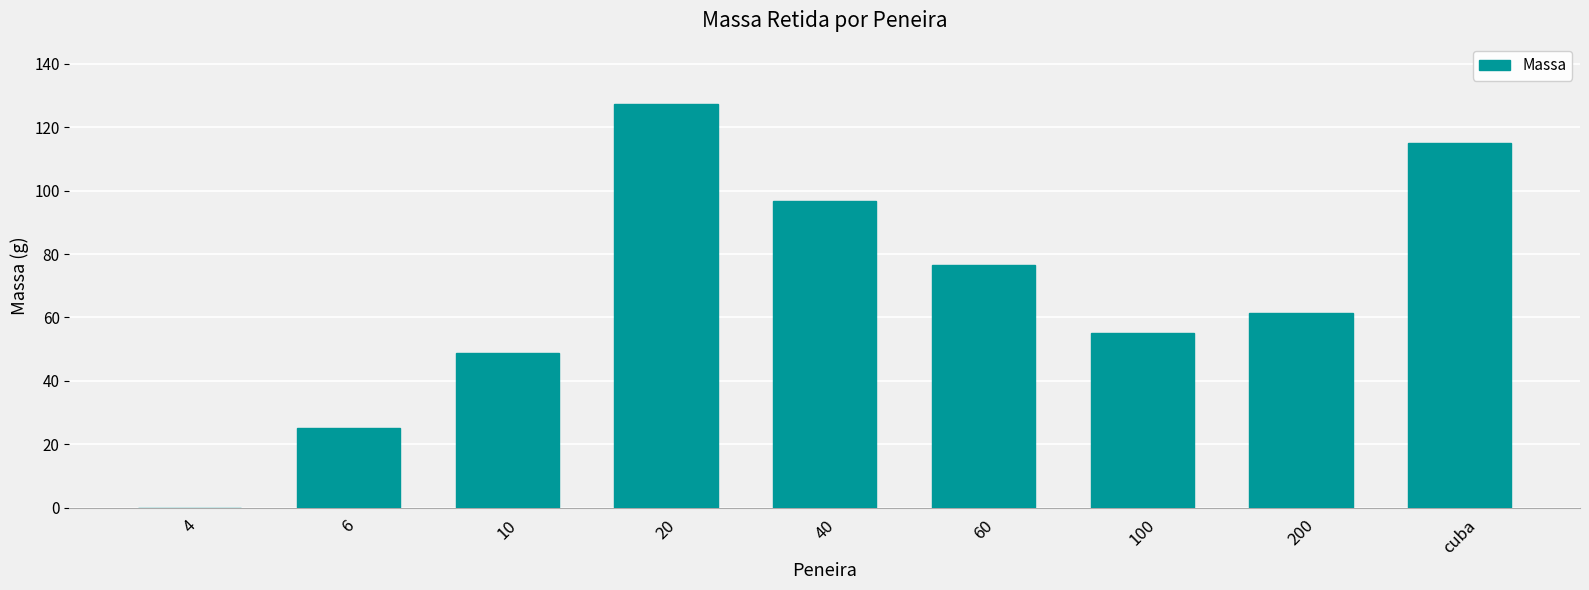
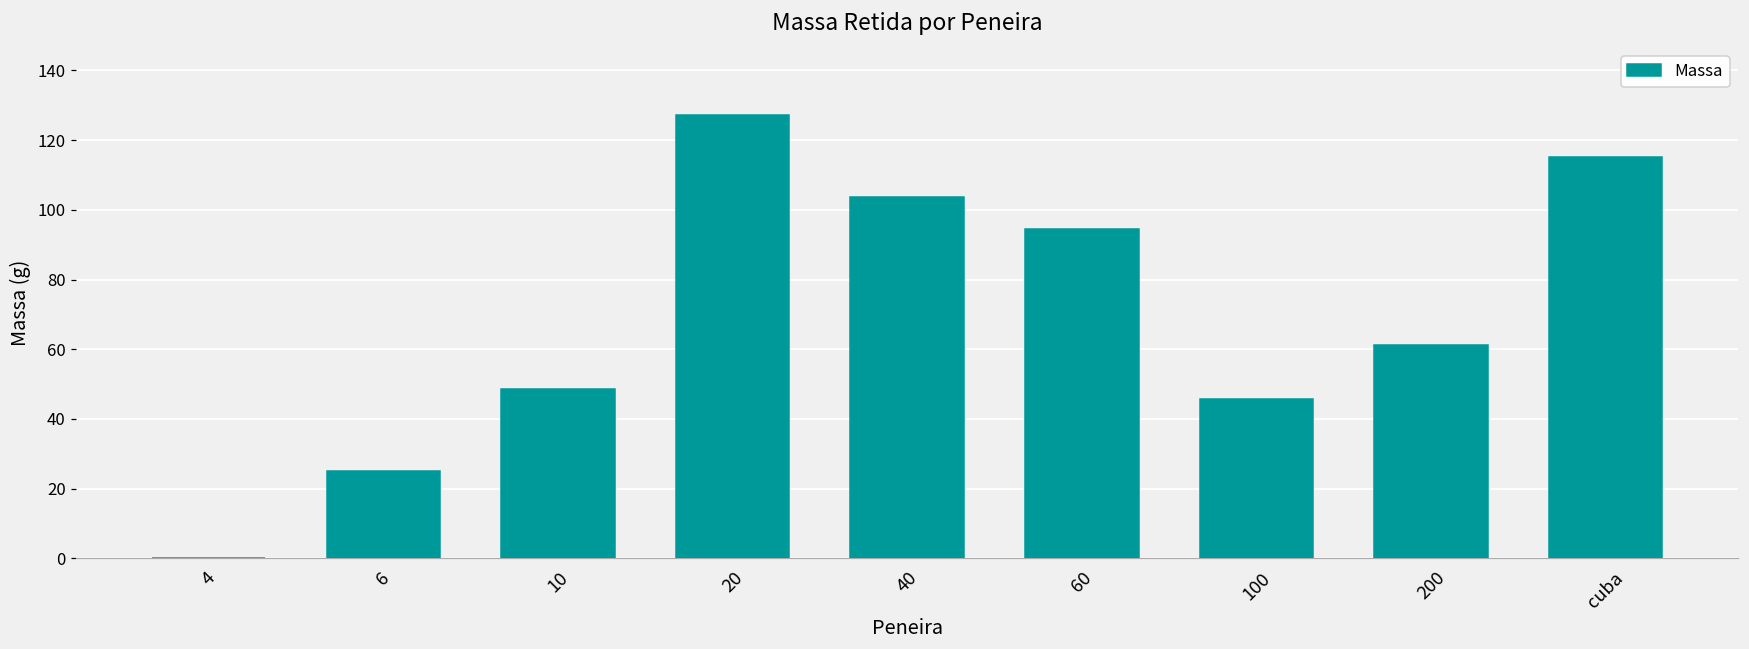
  {
    "4": 0,
    "6": 25,
    "10": 49,
    "20": 127,
-   "40": 97,
-   "60": 77,
-   "100": 55,
+   "40": 104,
+   "60": 94,
+   "100": 46,
    "200": 61,
    "cuba": 115
  }
